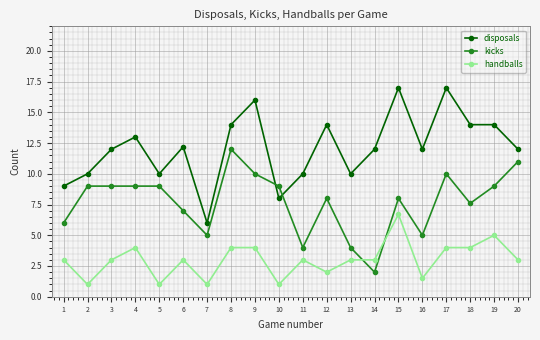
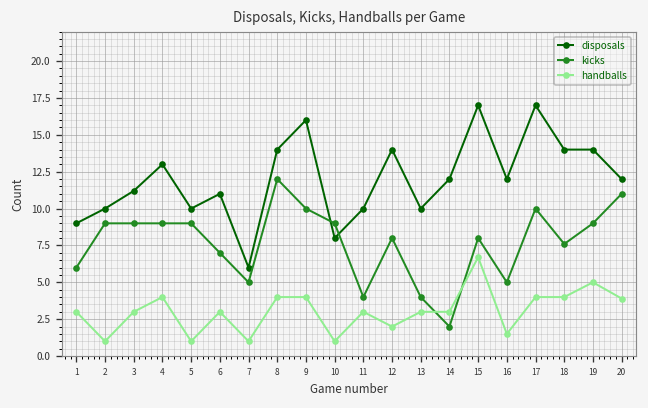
  {
    "disposals": {
      "1": 9.0,
      "2": 10.0,
-     "3": 12.0,
+     "3": 11.2,
      "4": 13.0,
      "5": 10.0,
-     "6": 12.2,
+     "6": 11.0,
      "7": 6.0,
      "8": 14.0,
      "9": 16.0,
      "10": 8.0,
      "11": 10.0,
      "12": 14.0,
      "13": 10.0,
      "14": 12.0,
      "15": 17.0,
      "16": 12.0,
      "17": 17.0,
      "18": 14.0,
      "19": 14.0,
      "20": 12.0
    },
    "kicks": {
      "1": 6.0,
      "2": 9.0,
      "3": 9.0,
      "4": 9.0,
      "5": 9.0,
      "6": 7.0,
      "7": 5.0,
      "8": 12.0,
      "9": 10.0,
      "10": 9.0,
      "11": 4.0,
      "12": 8.0,
      "13": 4.0,
      "14": 2.0,
      "15": 8.0,
      "16": 5.0,
      "17": 10.0,
      "18": 7.6,
      "19": 9.0,
      "20": 11.0
    },
    "handballs": {
      "1": 3.0,
      "2": 1.0,
      "3": 3.0,
      "4": 4.0,
      "5": 1.0,
      "6": 3.0,
      "7": 1.0,
      "8": 4.0,
      "9": 4.0,
      "10": 1.0,
      "11": 3.0,
      "12": 2.0,
      "13": 3.0,
      "14": 3.0,
      "15": 6.7,
      "16": 1.5,
      "17": 4.0,
      "18": 4.0,
      "19": 5.0,
-     "20": 3.0
+     "20": 3.9
    }
  }
